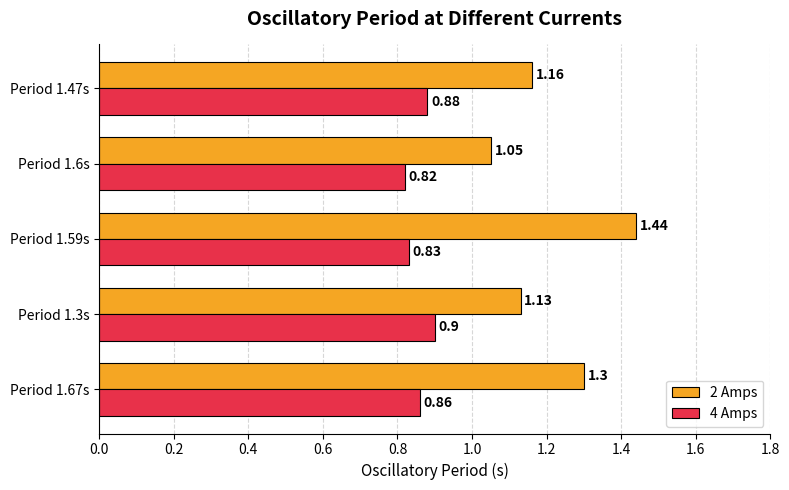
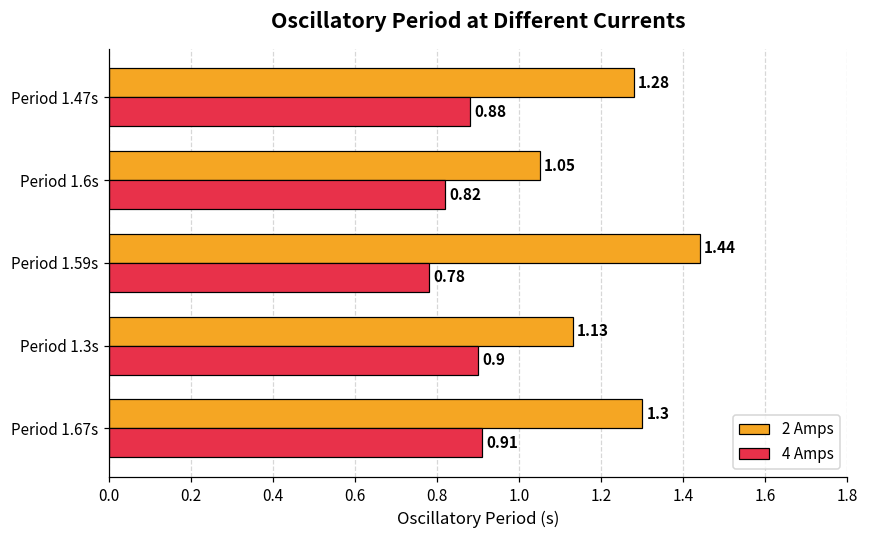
  {
    "2 Amps": {
-     "Period 1.47s": 1.16,
+     "Period 1.47s": 1.28,
      "Period 1.6s": 1.05,
      "Period 1.59s": 1.44,
      "Period 1.3s": 1.13,
      "Period 1.67s": 1.3
    },
    "4 Amps": {
      "Period 1.47s": 0.88,
      "Period 1.6s": 0.82,
-     "Period 1.59s": 0.83,
+     "Period 1.59s": 0.78,
      "Period 1.3s": 0.9,
-     "Period 1.67s": 0.86
+     "Period 1.67s": 0.91
    }
  }
